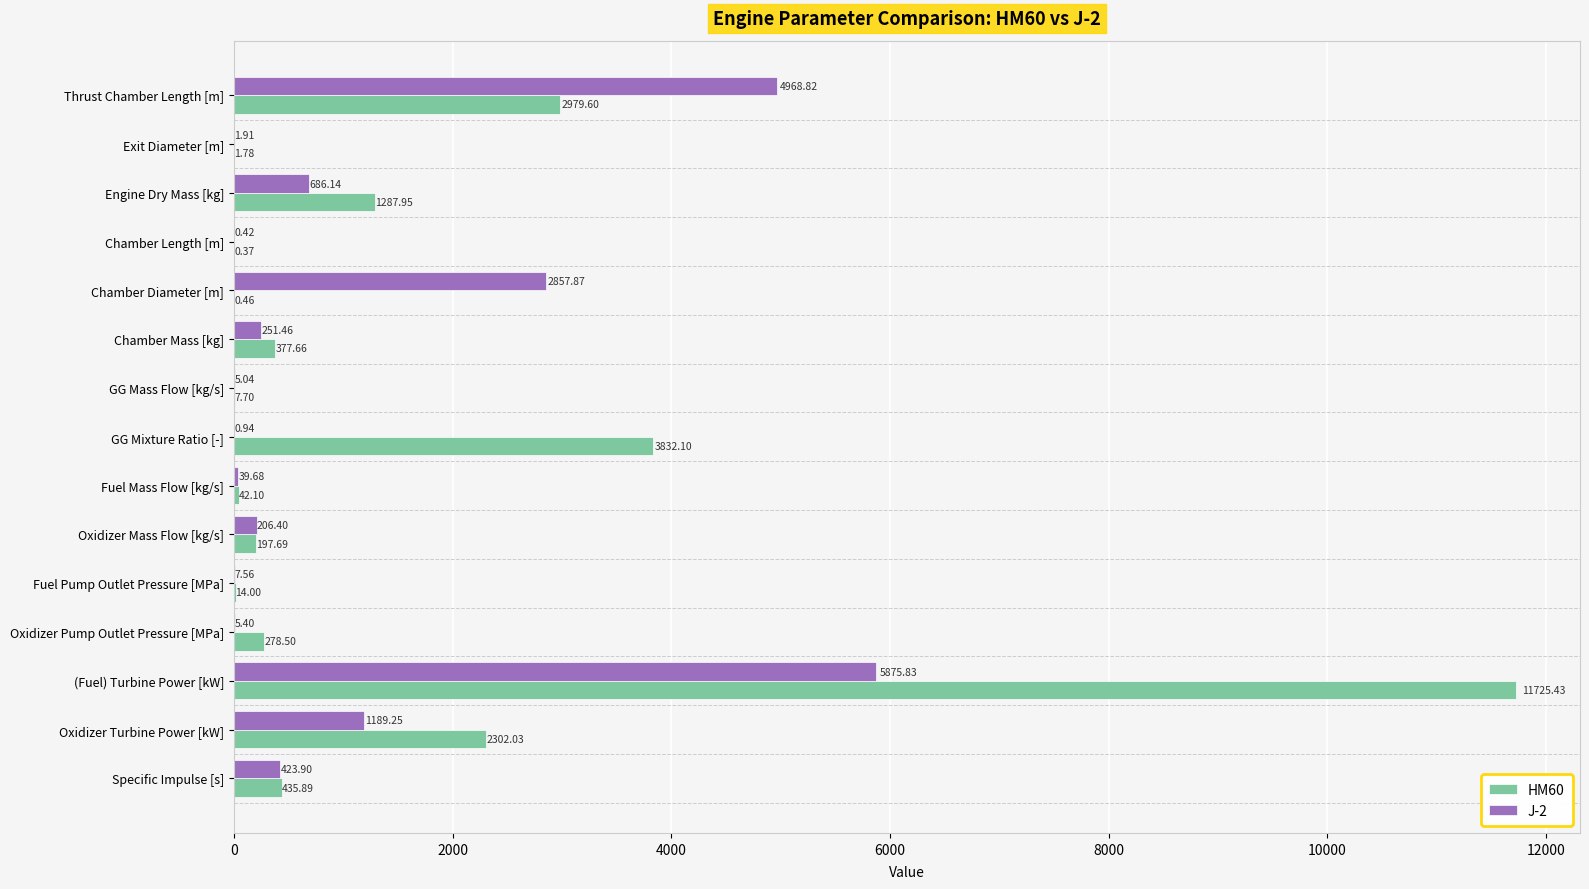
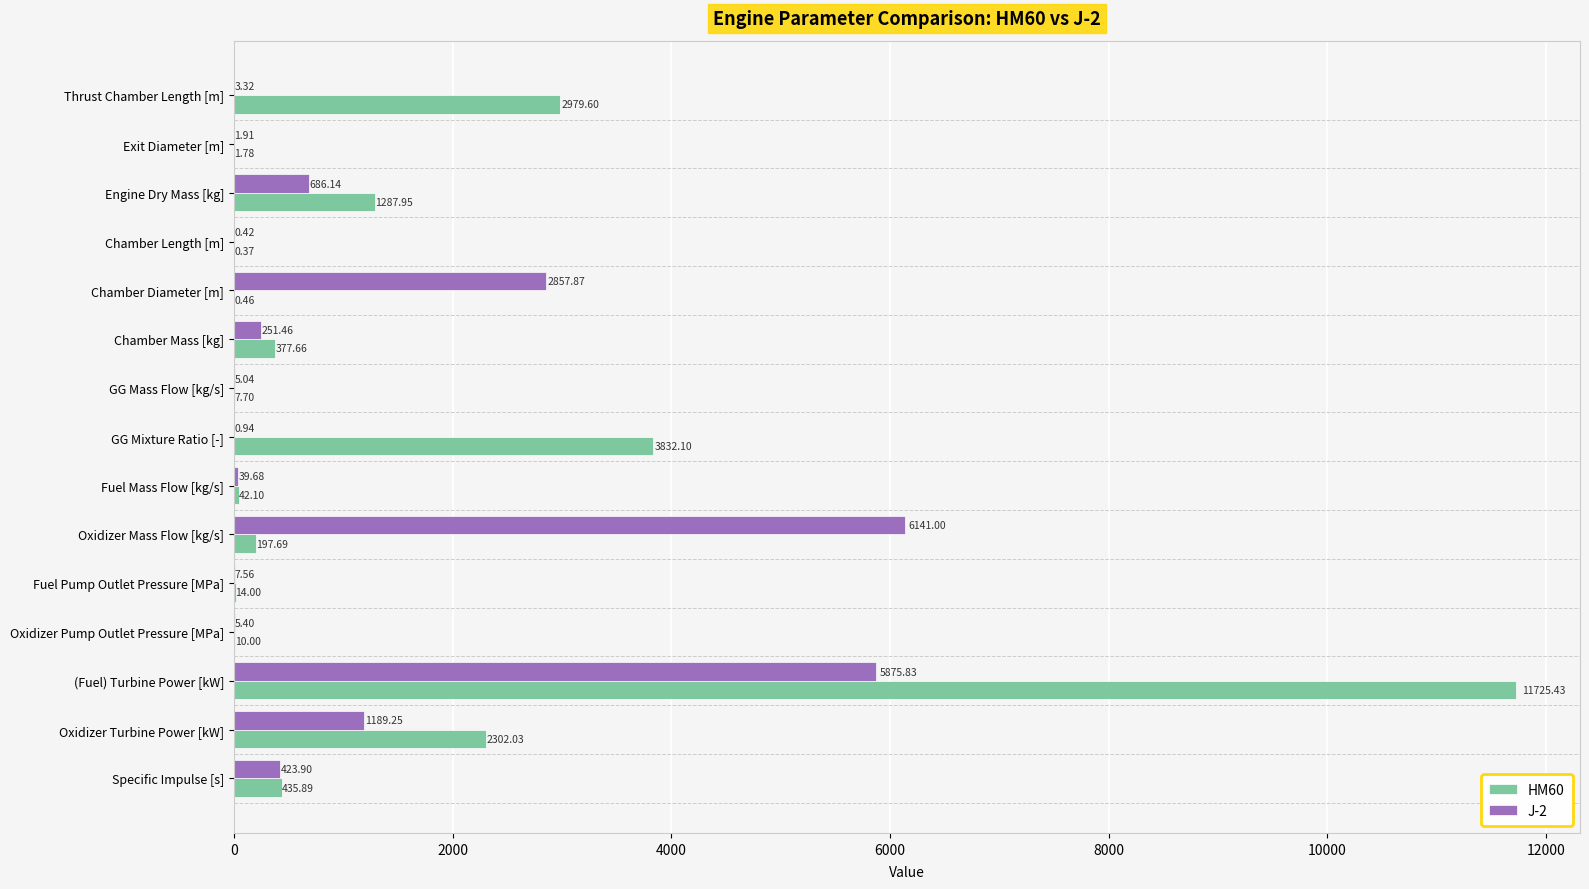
  {
    "HM60": {
      "Thrust Chamber Length [m]": 2979.60,
      "Exit Diameter [m]": 1.78,
      "Engine Dry Mass [kg]": 1287.95,
      "Chamber Length [m]": 0.37,
      "Chamber Diameter [m]": 0.46,
      "Chamber Mass [kg]": 377.66,
      "GG Mass Flow [kg/s]": 7.70,
      "GG Mixture Ratio [-]": 3832.10,
      "Fuel Mass Flow [kg/s]": 42.10,
      "Oxidizer Mass Flow [kg/s]": 197.69,
      "Fuel Pump Outlet Pressure [MPa]": 14.00,
-     "Oxidizer Pump Outlet Pressure [MPa]": 278.50,
+     "Oxidizer Pump Outlet Pressure [MPa]": 10.00,
      "(Fuel) Turbine Power [kW]": 11725.43,
      "Oxidizer Turbine Power [kW]": 2302.03,
      "Specific Impulse [s]": 435.89
    },
    "J-2": {
-     "Thrust Chamber Length [m]": 4968.82,
+     "Thrust Chamber Length [m]": 3.32,
      "Exit Diameter [m]": 1.91,
      "Engine Dry Mass [kg]": 686.14,
      "Chamber Length [m]": 0.42,
      "Chamber Diameter [m]": 2857.87,
      "Chamber Mass [kg]": 251.46,
      "GG Mass Flow [kg/s]": 5.04,
      "GG Mixture Ratio [-]": 0.94,
      "Fuel Mass Flow [kg/s]": 39.68,
-     "Oxidizer Mass Flow [kg/s]": 206.40,
+     "Oxidizer Mass Flow [kg/s]": 6141.00,
      "Fuel Pump Outlet Pressure [MPa]": 7.56,
      "Oxidizer Pump Outlet Pressure [MPa]": 5.40,
      "(Fuel) Turbine Power [kW]": 5875.83,
      "Oxidizer Turbine Power [kW]": 1189.25,
      "Specific Impulse [s]": 423.90
    }
  }
